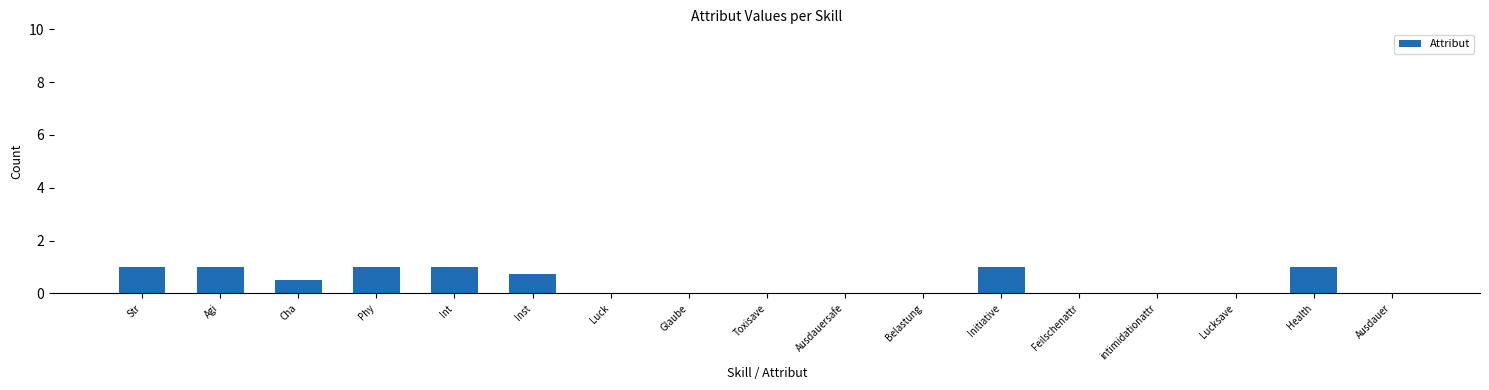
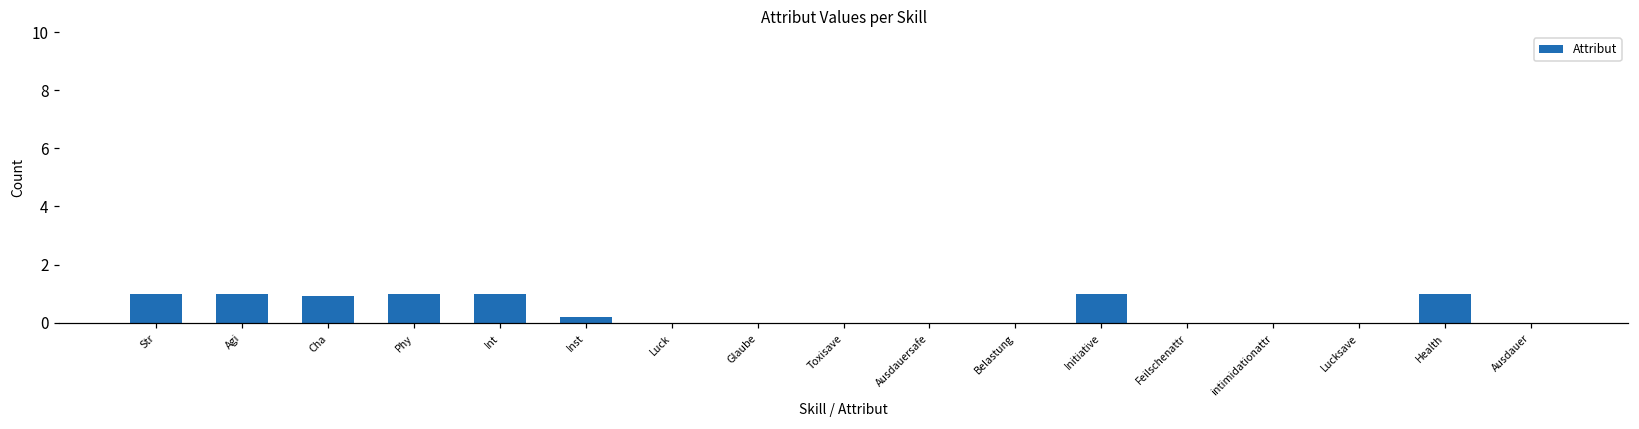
  {
    "Str": 1.0,
    "Agi": 1.0,
-   "Cha": 0.5,
+   "Cha": 0.9,
    "Phy": 1.0,
    "Int": 1.0,
-   "Inst": 0.8,
+   "Inst": 0.2,
    "Luck": 0.0,
    "Glaube": 0.0,
    "Toxisave": 0.0,
    "Ausdauersafe": 0.0,
    "Belastung": 0.0,
    "Initiative": 1.0,
    "Feilschenattr": 0.0,
    "intimidationattr": 0.0,
    "Lucksave": 0.0,
    "Health": 1.0,
    "Ausdauer": 0.0
  }
